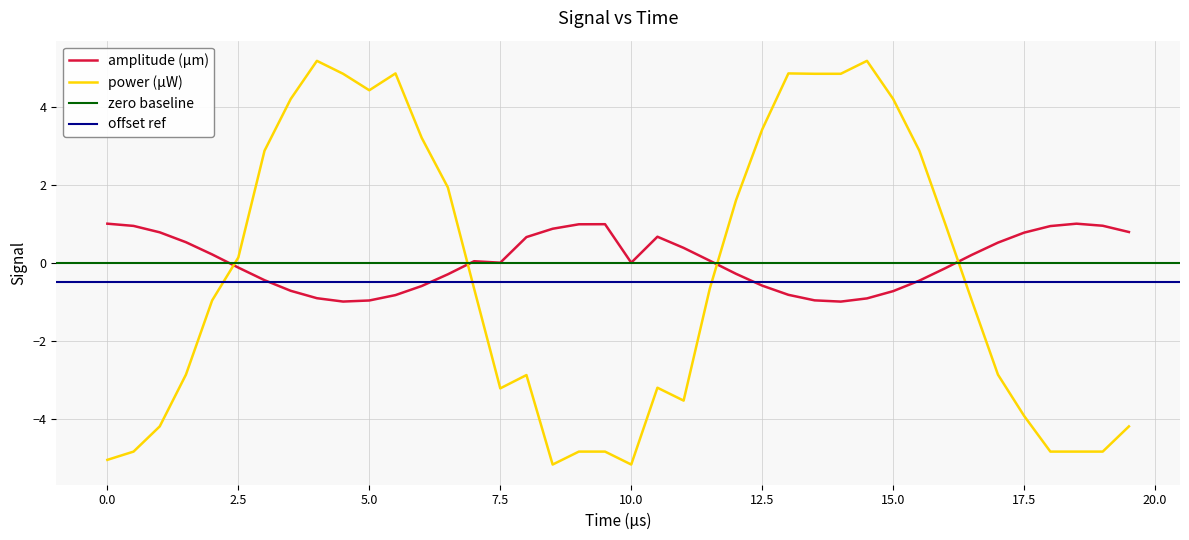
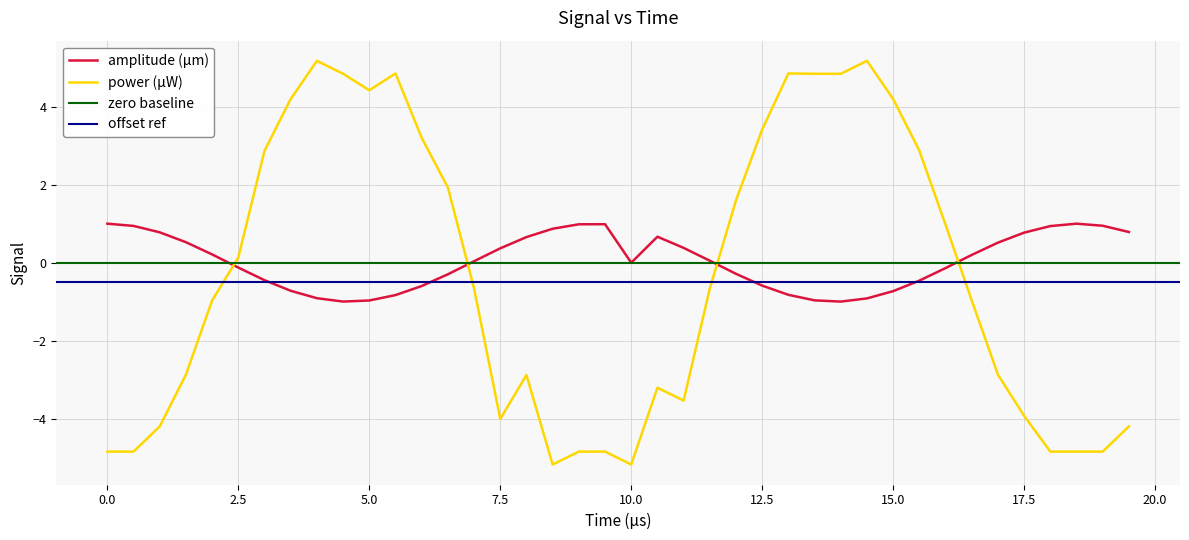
  {
    "amplitude (µm)": {
      "0.0": 1.0,
      "2.5": -0.1,
      "5.0": -1.0,
-     "7.5": 0.0,
+     "7.5": 0.4,
      "10.0": 0.0,
      "12.5": -0.6,
      "15.0": -0.7,
      "17.5": 0.8
    },
    "power (µW)": {
-     "0.0": -5.1,
+     "0.0": -4.8,
      "2.5": 0.1,
      "5.0": 4.4,
-     "7.5": -3.2,
+     "7.5": -4.0,
      "10.0": -5.2,
      "12.5": 3.4,
      "15.0": 4.2,
      "17.5": -3.9
    }
  }
